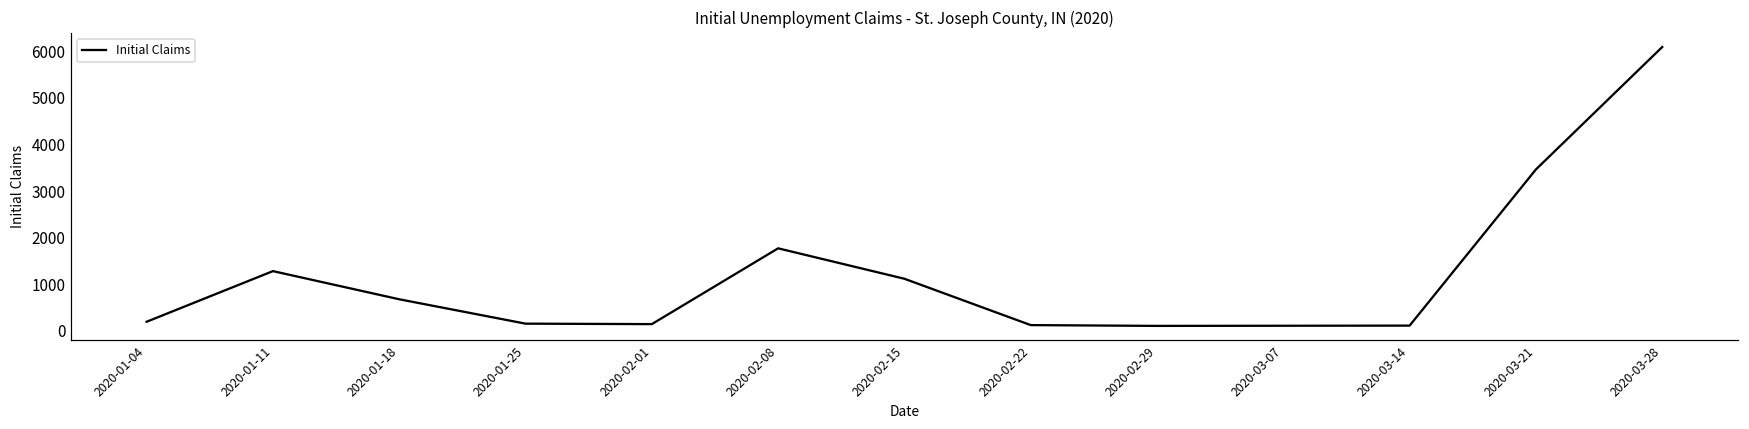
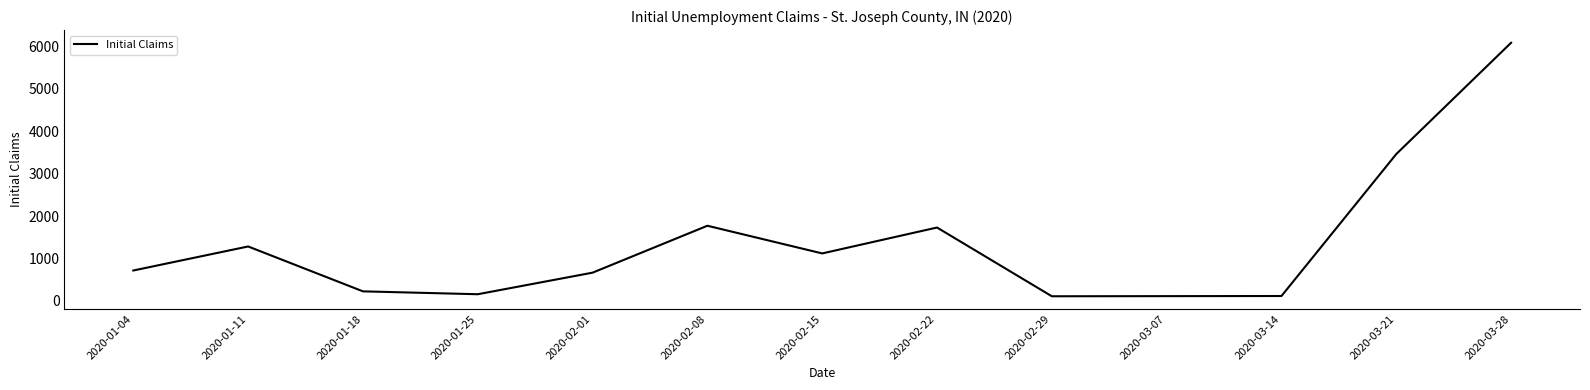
  {
-   "2020-01-04": 200,
+   "2020-01-04": 700,
    "2020-01-11": 1300,
-   "2020-01-18": 700,
+   "2020-01-18": 200,
    "2020-01-25": 200,
-   "2020-02-01": 100,
+   "2020-02-01": 700,
    "2020-02-08": 1800,
    "2020-02-15": 1100,
-   "2020-02-22": 100,
+   "2020-02-22": 1700,
    "2020-02-29": 100,
    "2020-03-07": 100,
    "2020-03-14": 100,
    "2020-03-21": 3500,
    "2020-03-28": 6100
  }
